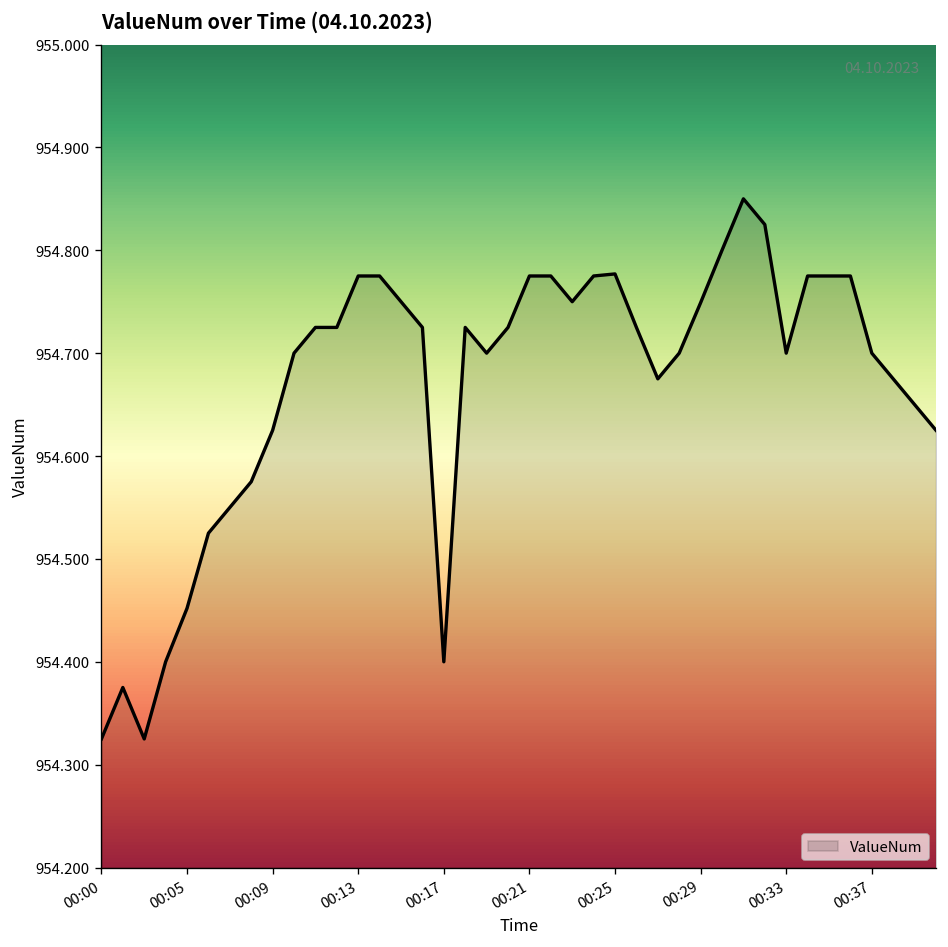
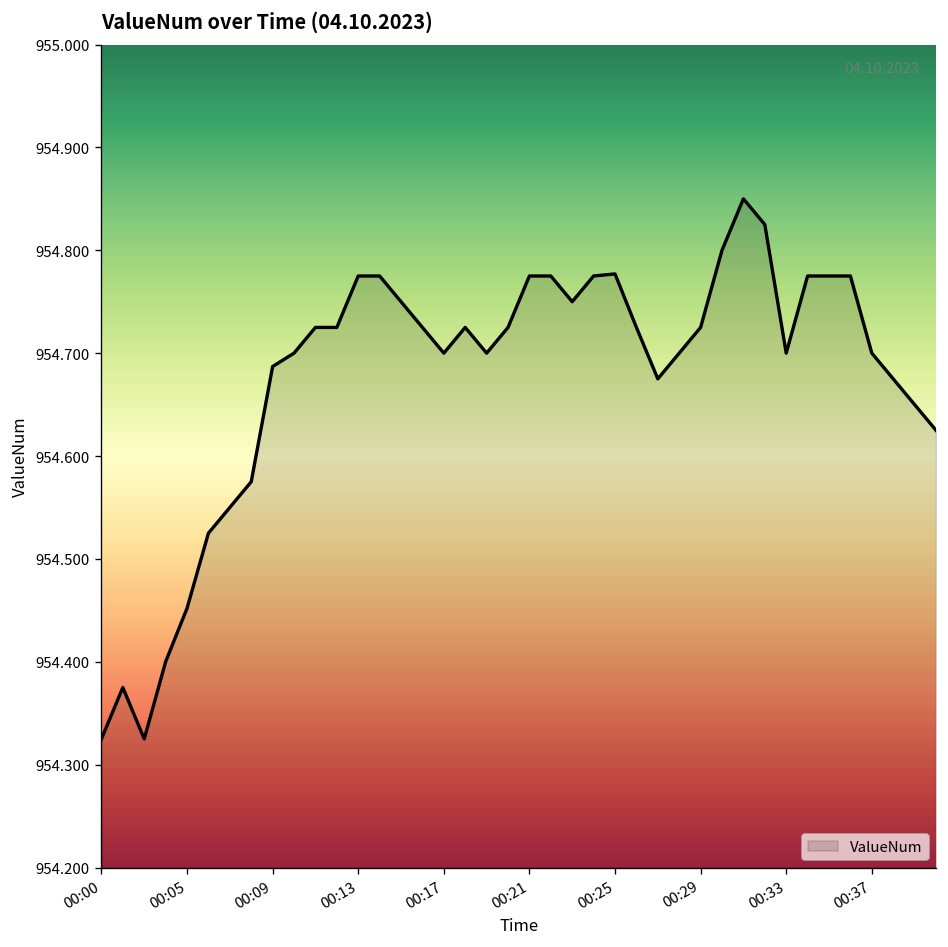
  {
    "00:00": 954.33,
    "00:05": 954.45,
-   "00:09": 954.63,
+   "00:09": 954.69,
    "00:13": 954.78,
-   "00:17": 954.4,
+   "00:17": 954.7,
    "00:21": 954.78,
    "00:25": 954.78,
-   "00:29": 954.75,
+   "00:29": 954.73,
    "00:33": 954.70,
    "00:37": 954.70
  }
